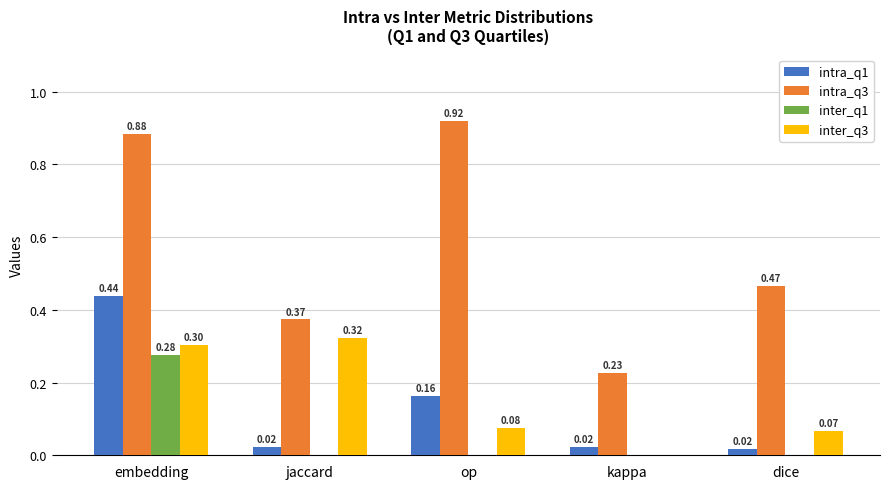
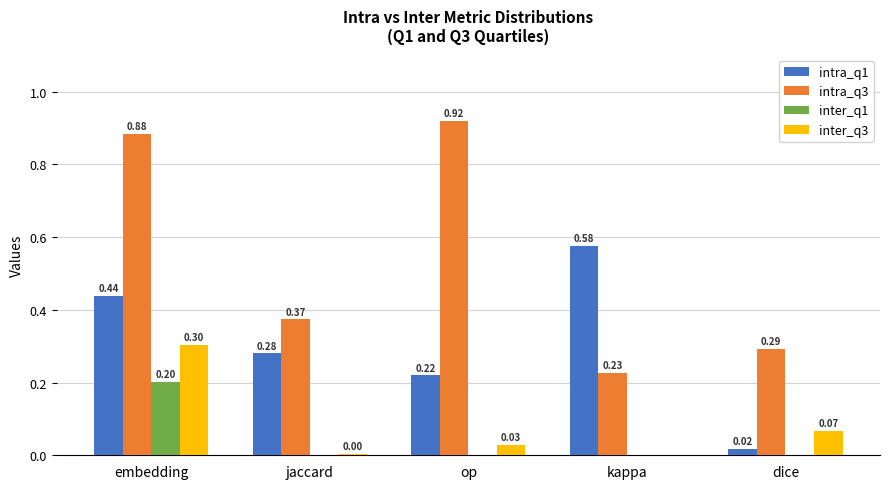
  {
    "intra_q1": {
      "embedding": 0.44,
-     "jaccard": 0.02,
-     "op": 0.16,
-     "kappa": 0.02,
+     "jaccard": 0.28,
+     "op": 0.22,
+     "kappa": 0.58,
      "dice": 0.02
    },
    "intra_q3": {
      "embedding": 0.88,
      "jaccard": 0.37,
      "op": 0.92,
      "kappa": 0.23,
-     "dice": 0.47
+     "dice": 0.29
    },
    "inter_q1": {
-     "embedding": 0.28
+     "embedding": 0.20
    },
    "inter_q3": {
      "embedding": 0.30,
-     "jaccard": 0.32,
-     "op": 0.08,
+     "jaccard": 0.00,
+     "op": 0.03,
      "dice": 0.07
    }
  }
